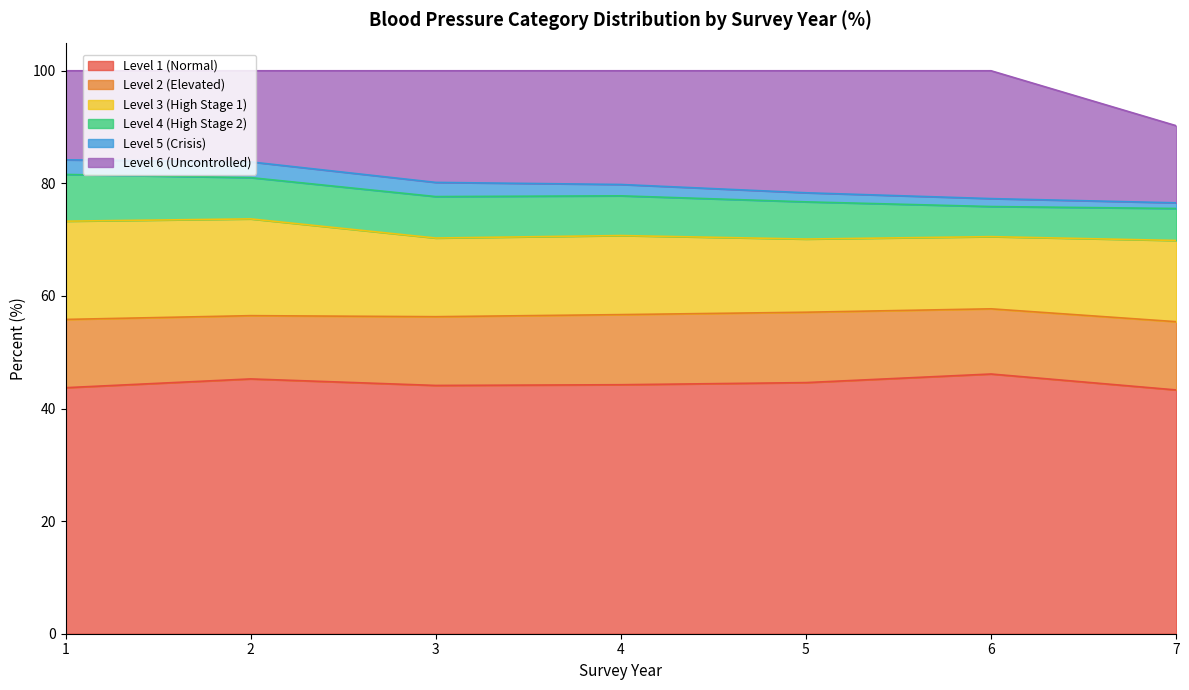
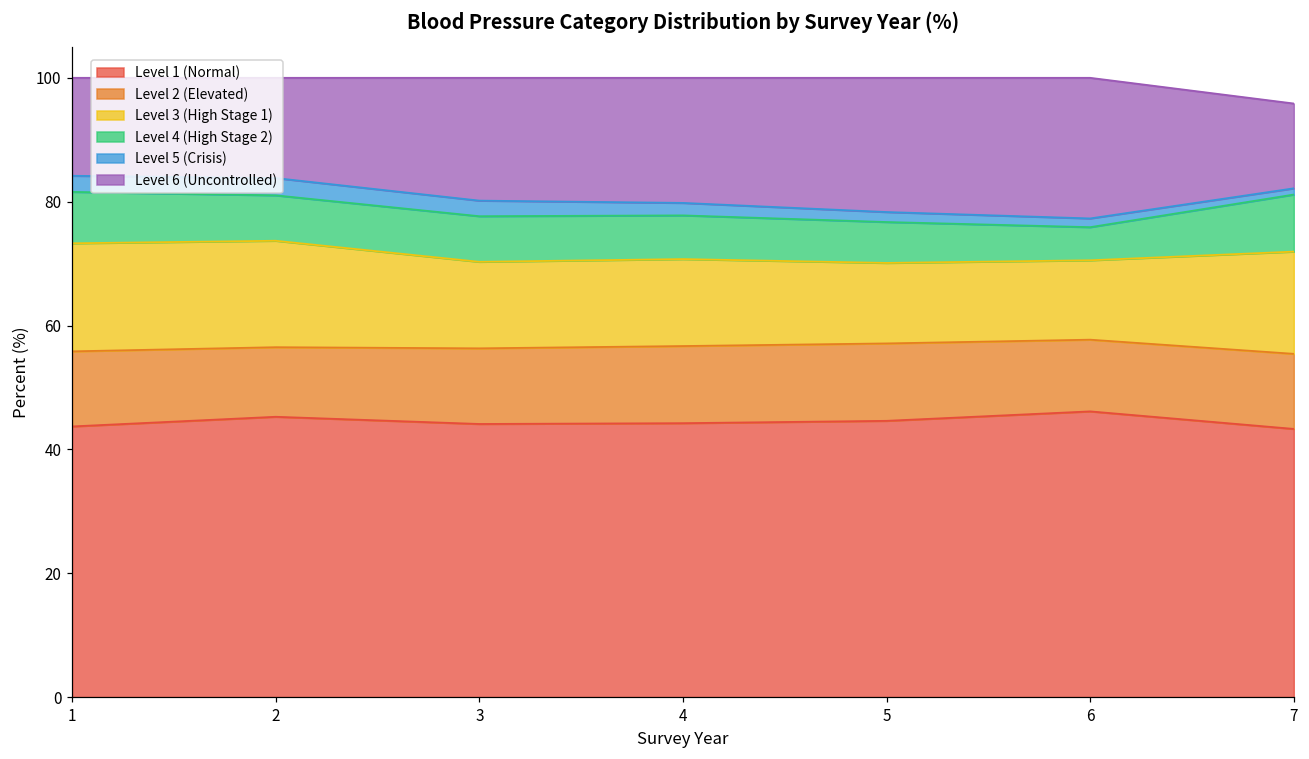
  {
    "Level 3 (High Stage 1)": {
      "1": 17,
      "2": 17,
      "3": 14,
      "4": 14,
      "5": 13,
      "6": 13,
-     "7": 14
+     "7": 17
    },
    "Level 4 (High Stage 2)": {
      "1": 8,
      "2": 7,
      "3": 7,
      "4": 7,
      "5": 7,
      "6": 5,
-     "7": 6
+     "7": 9
    },
    "Level 5 (Crisis)": {
      "1": 3,
      "3": 3,
      "4": 2,
      "5": 2,
      "6": 1,
      "7": 1
    },
    "Level 6 (Uncontrolled)": {
      "1": 16,
      "3": 20,
      "4": 20,
      "5": 22,
      "6": 23,
      "7": 14
    }
  }
